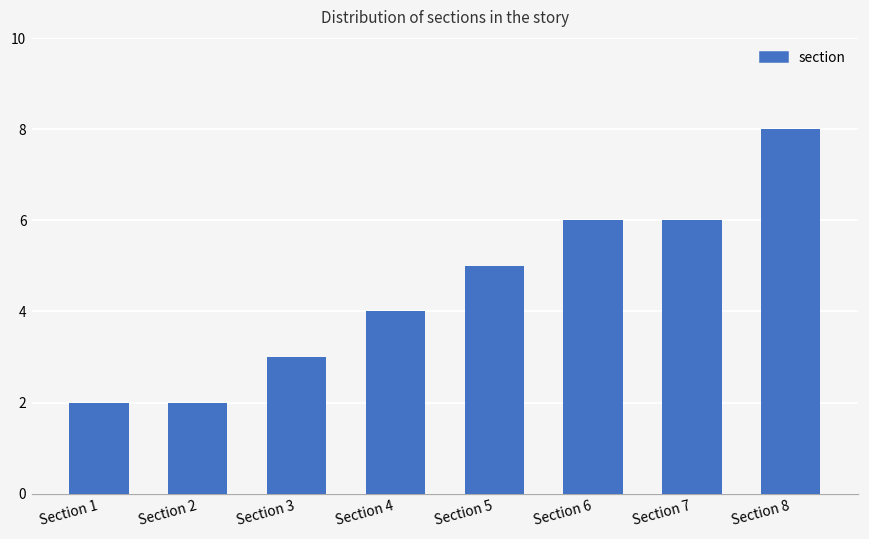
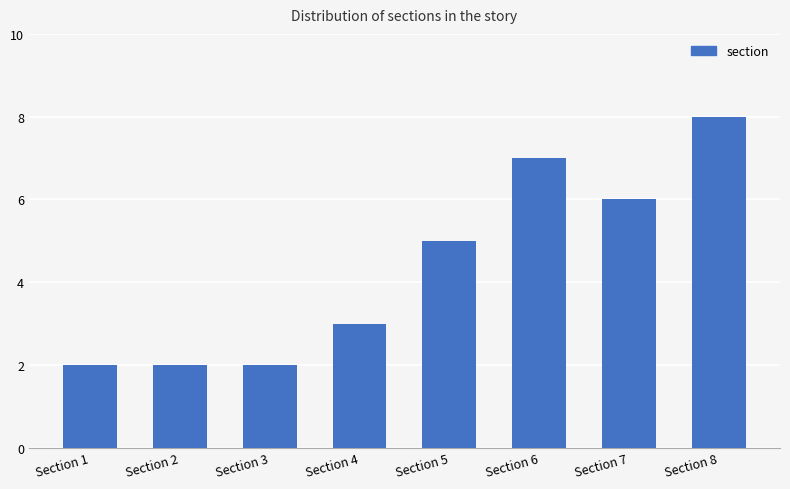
  {
    "Section 1": 2,
    "Section 2": 2,
-   "Section 3": 3,
-   "Section 4": 4,
+   "Section 3": 2,
+   "Section 4": 3,
    "Section 5": 5,
-   "Section 6": 6,
+   "Section 6": 7,
    "Section 7": 6,
    "Section 8": 8
  }
